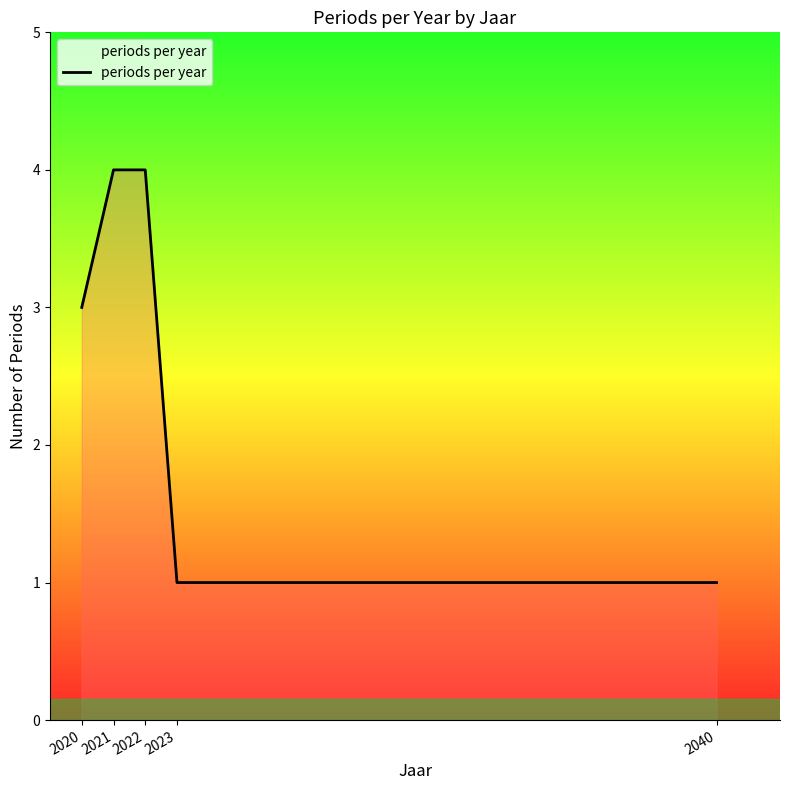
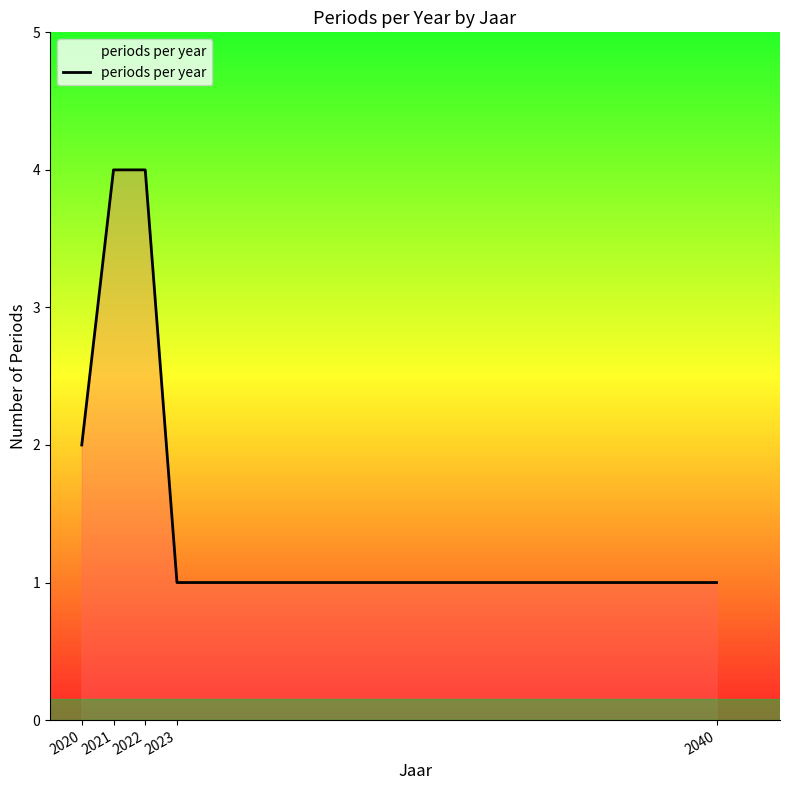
  {
-   "2020": 3,
+   "2020": 2,
    "2021": 4,
    "2022": 4,
    "2023": 1,
    "2040": 1
  }
